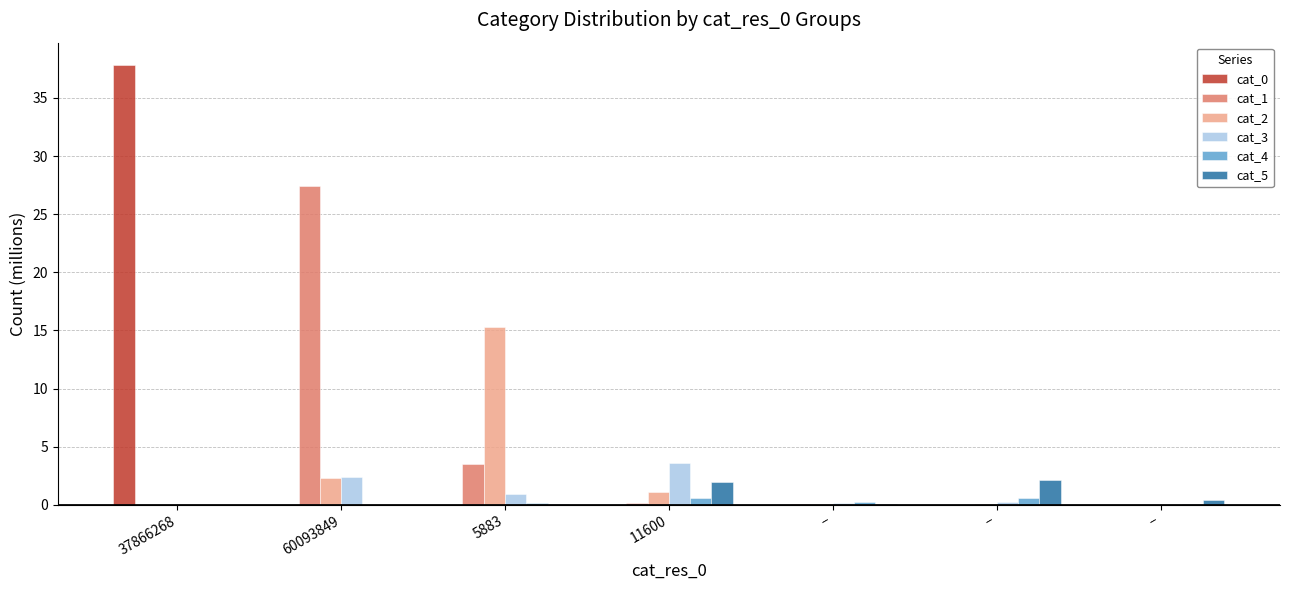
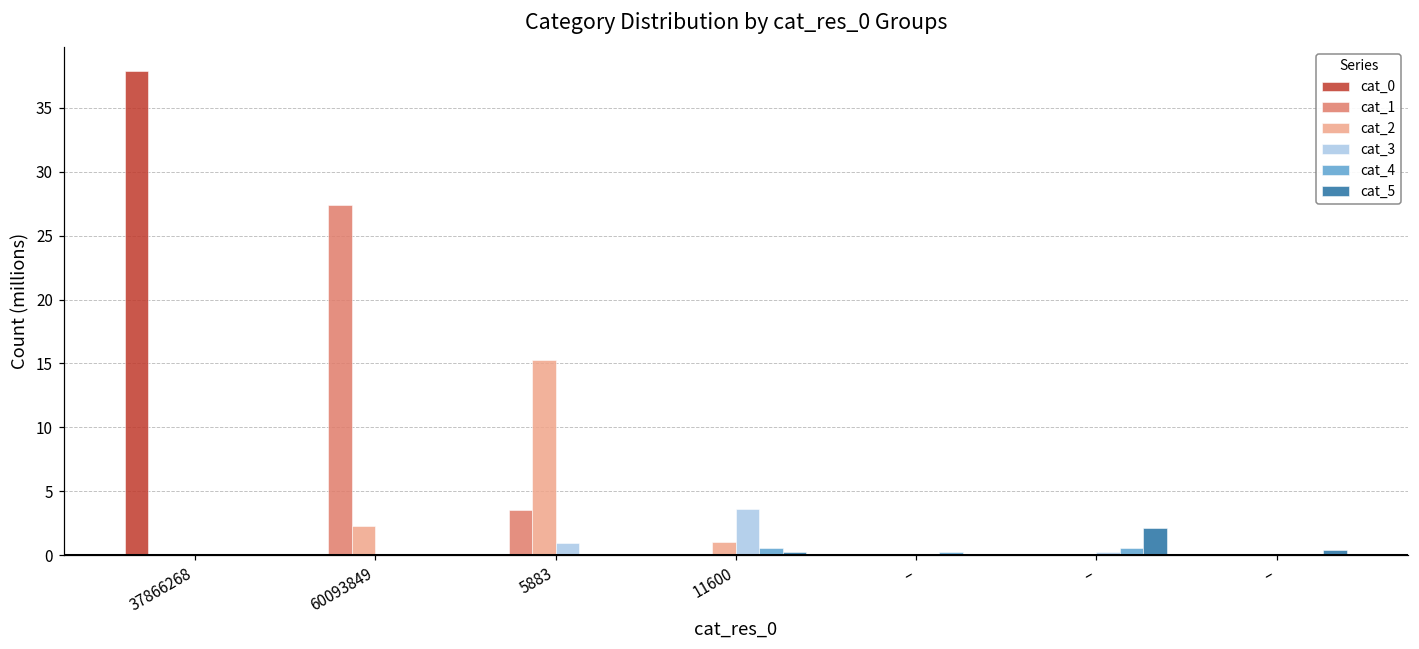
  {
    "cat_0": {
      "37866268": 37.9
    },
    "cat_3": {
-     "60093849": 2.4,
+     "60093849": 0.1,
      "5883": 0.9,
      "11600": 3.6
    },
    "cat_4": {
      "11600": 0.6
    },
    "cat_5": {
-     "11600": 2.0
+     "11600": 0.2
    }
  }
